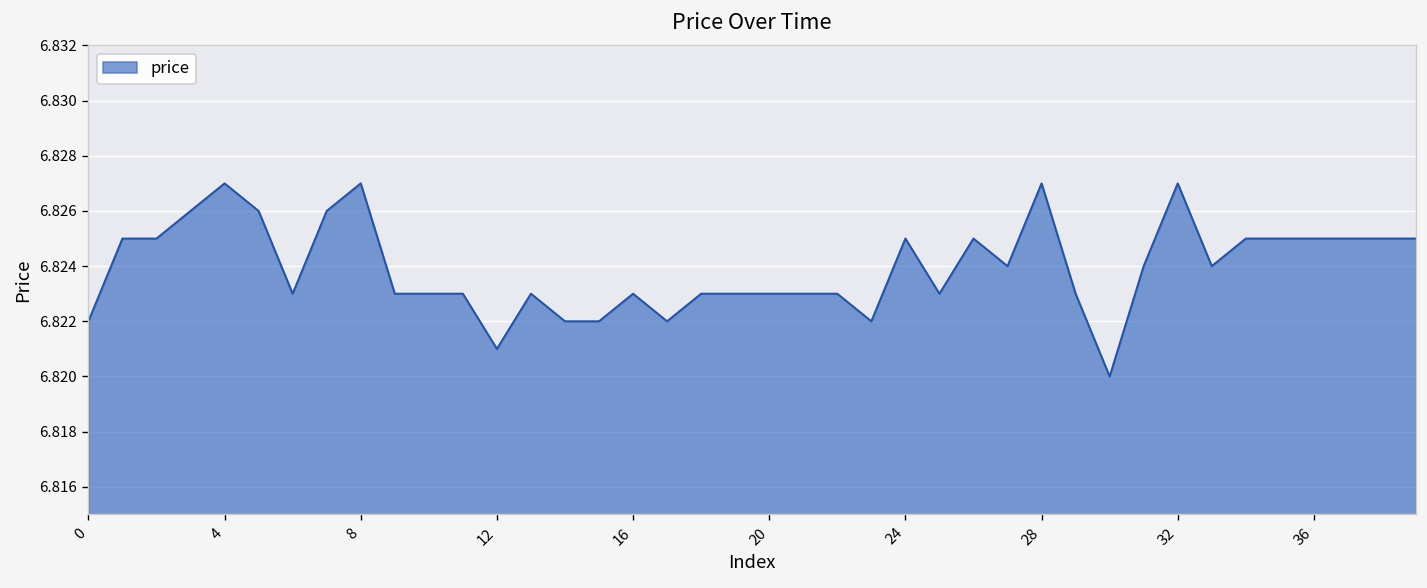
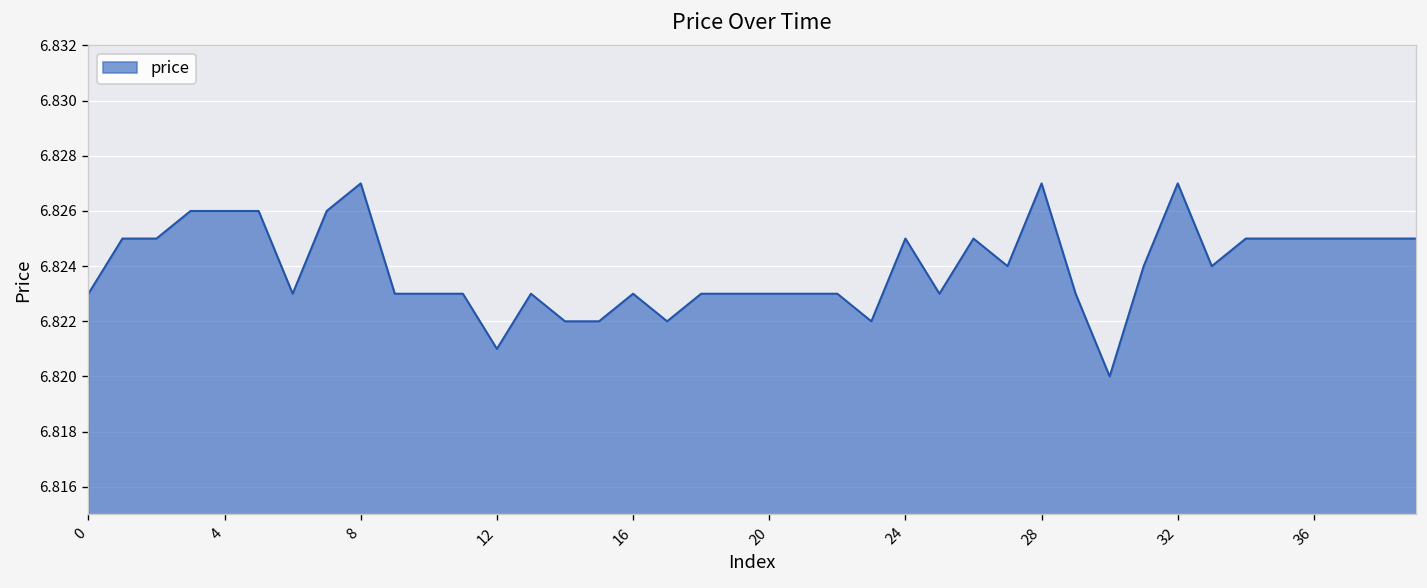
  {
-   "0": 6.822,
-   "4": 6.827,
+   "0": 6.823,
+   "4": 6.826,
    "8": 6.827,
    "12": 6.821,
    "16": 6.823,
    "20": 6.823,
    "24": 6.825,
    "28": 6.827,
    "32": 6.827,
    "36": 6.825
  }
